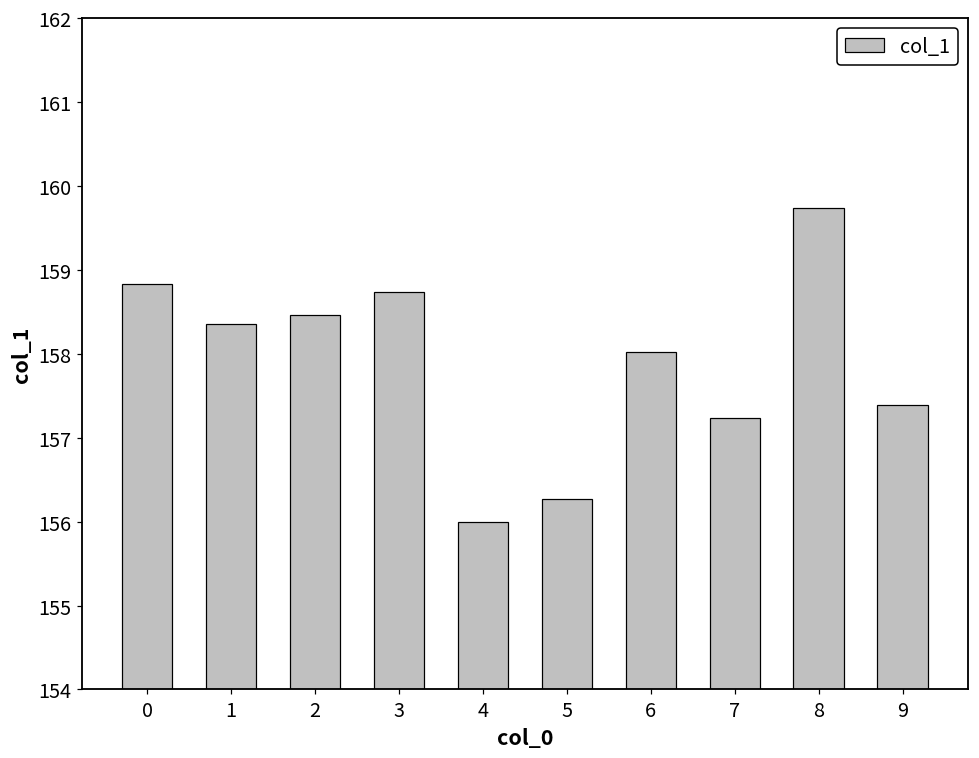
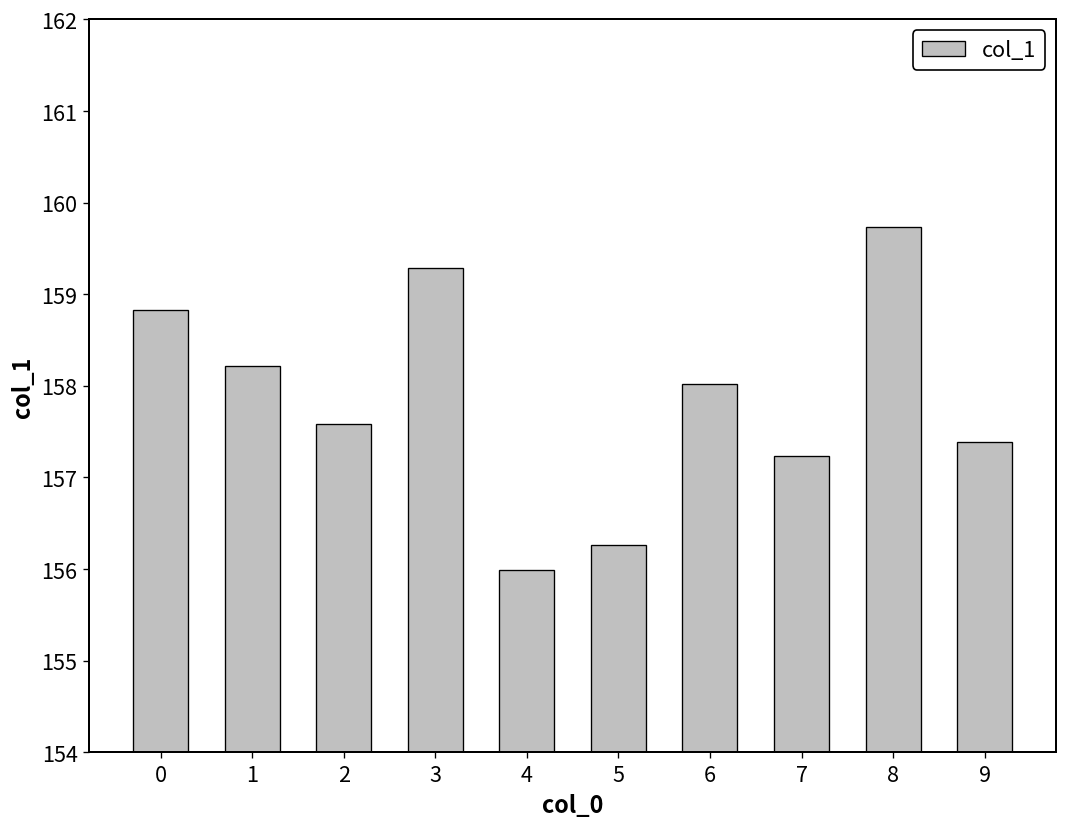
  {
    "0": 158.8,
-   "1": 158.4,
-   "2": 158.5,
-   "3": 158.7,
+   "1": 158.2,
+   "2": 157.6,
+   "3": 159.3,
    "4": 156.0,
    "5": 156.3,
    "6": 158.0,
    "7": 157.2,
    "8": 159.7,
    "9": 157.4
  }
